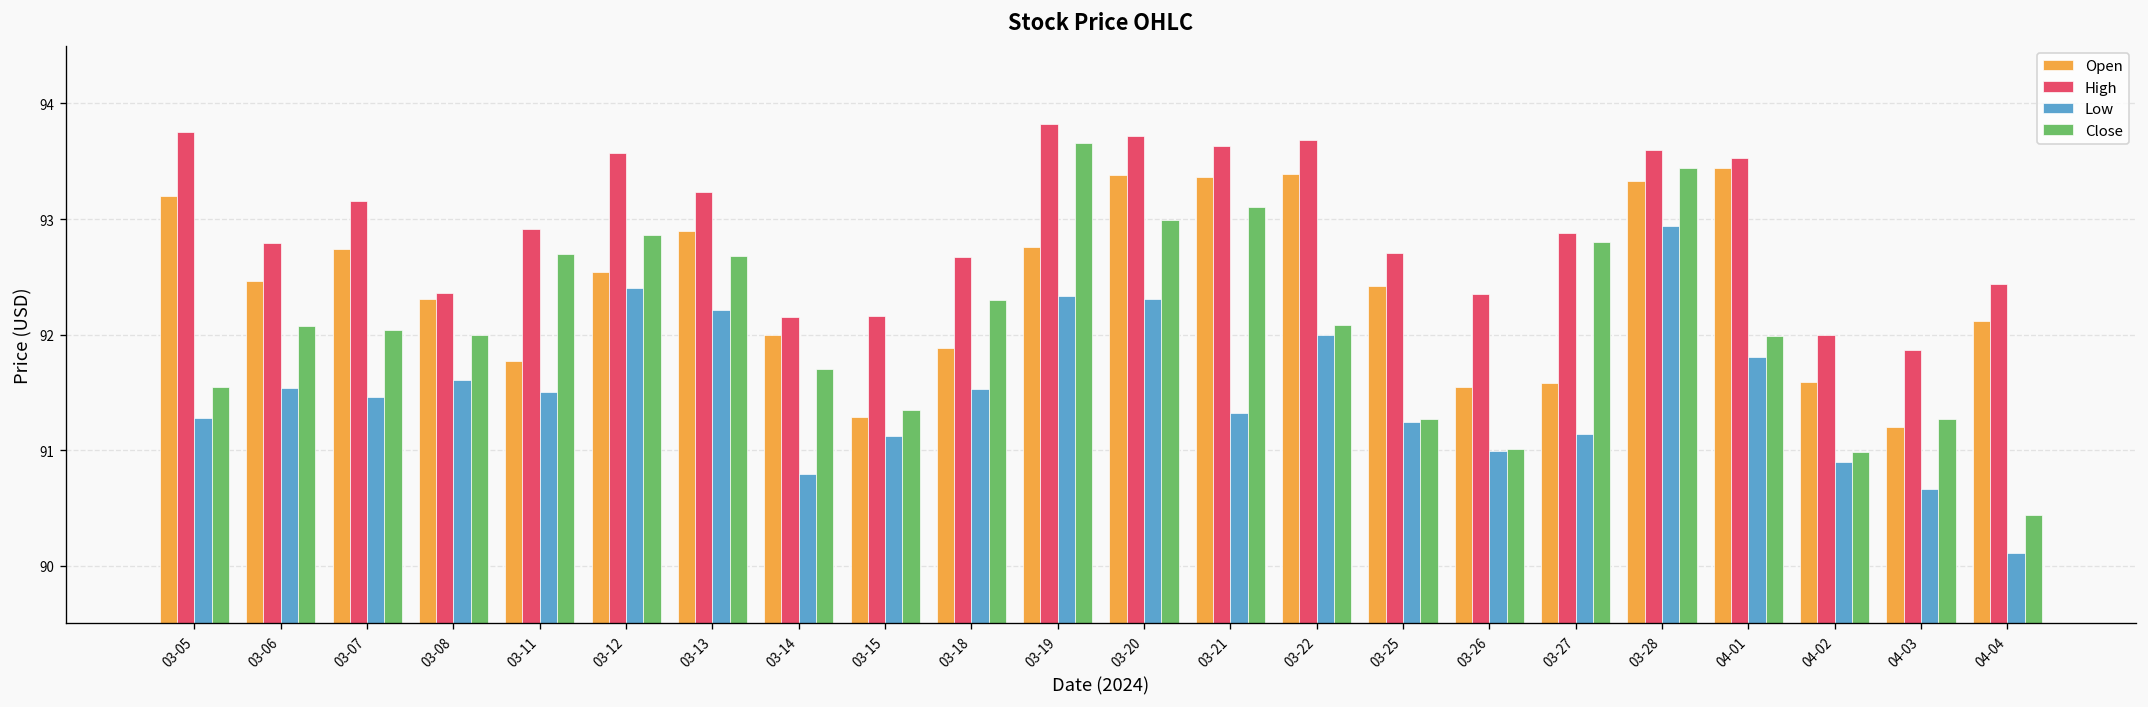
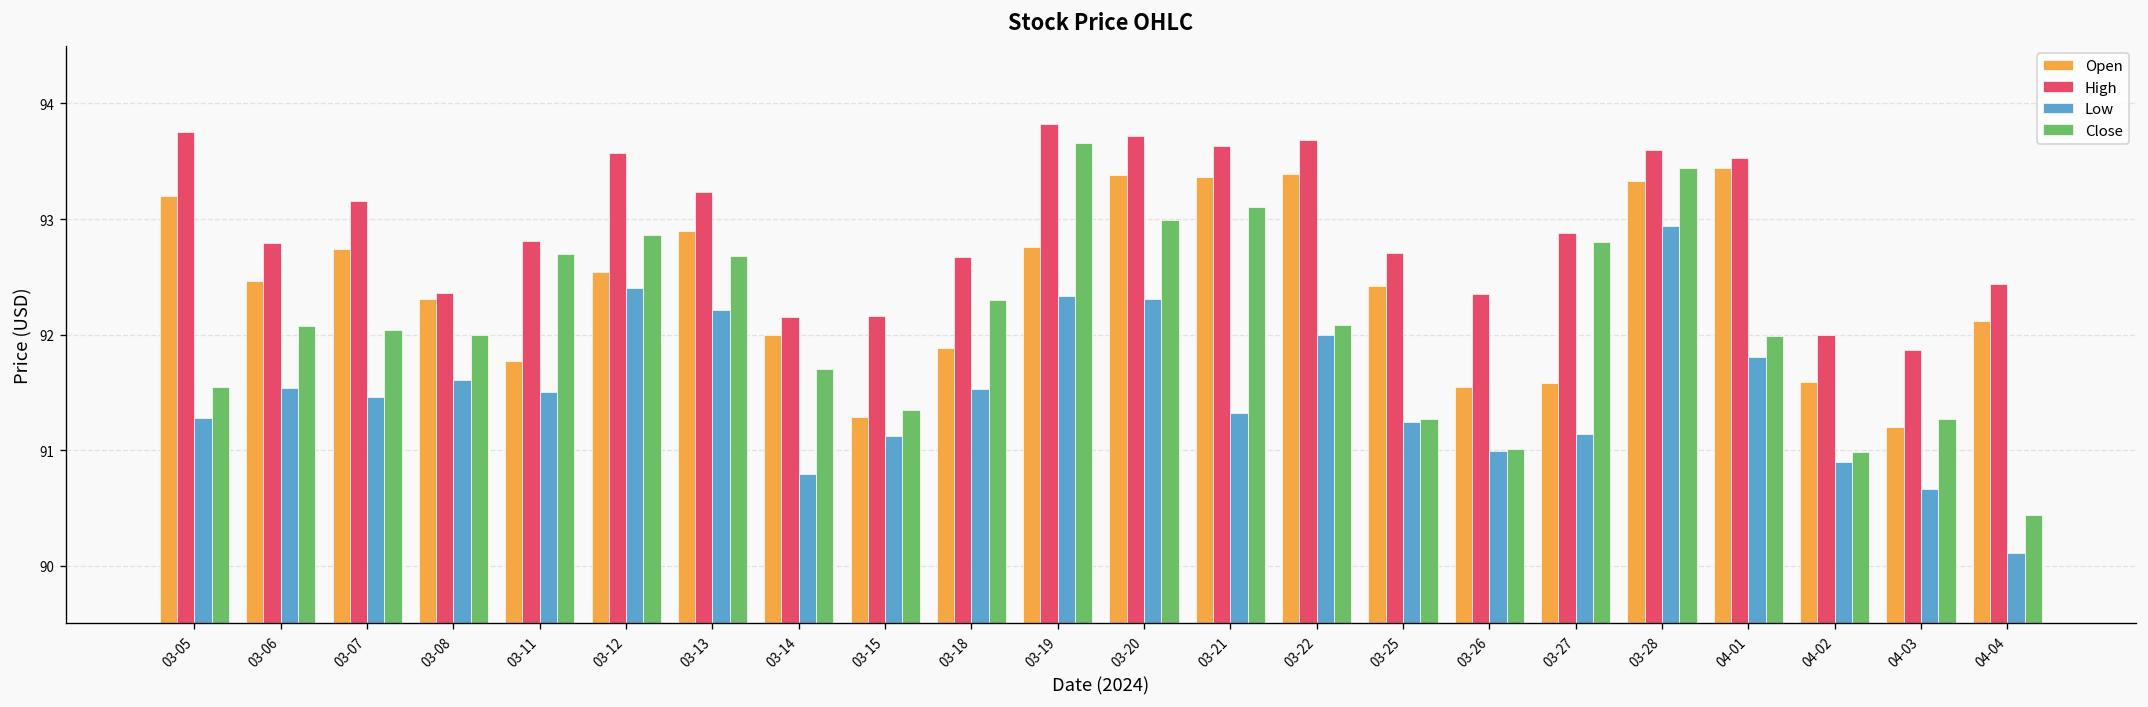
  {
    "Open": {
      "03-05": 93.2,
      "03-06": 92.5,
      "03-07": 92.7,
      "03-08": 92.3,
      "03-11": 91.8,
      "03-12": 92.5,
      "03-13": 92.9,
      "03-14": 92.0,
      "03-15": 91.3,
      "03-18": 91.9,
      "03-19": 92.8,
      "03-20": 93.4,
      "03-21": 93.4,
      "03-22": 93.4,
      "03-25": 92.4,
      "03-26": 91.6,
      "03-27": 91.6,
      "03-28": 93.3,
      "04-01": 93.4,
      "04-02": 91.6,
      "04-03": 91.2,
      "04-04": 92.1
    },
    "High": {
      "03-05": 93.8,
      "03-06": 92.8,
      "03-07": 93.2,
      "03-08": 92.4,
-     "03-11": 92.9,
+     "03-11": 92.8,
      "03-12": 93.6,
      "03-13": 93.2,
      "03-14": 92.2,
      "03-15": 92.2,
      "03-18": 92.7,
      "03-19": 93.8,
      "03-20": 93.7,
      "03-21": 93.6,
      "03-22": 93.7,
      "03-25": 92.7,
      "03-26": 92.3,
      "03-27": 92.9,
      "03-28": 93.6,
      "04-01": 93.5,
      "04-02": 92.0,
      "04-03": 91.9,
      "04-04": 92.4
    },
    "Low": {
      "03-05": 91.3,
      "03-06": 91.5,
      "03-07": 91.5,
      "03-08": 91.6,
      "03-11": 91.5,
      "03-12": 92.4,
      "03-13": 92.2,
      "03-14": 90.8,
      "03-15": 91.1,
      "03-18": 91.5,
      "03-19": 92.3,
      "03-20": 92.3,
      "03-21": 91.3,
      "03-22": 92.0,
      "03-25": 91.2,
      "03-26": 91.0,
      "03-27": 91.1,
      "03-28": 92.9,
      "04-01": 91.8,
      "04-02": 90.9,
      "04-03": 90.7,
      "04-04": 90.1
    },
    "Close": {
      "03-05": 91.6,
      "03-06": 92.1,
      "03-07": 92.0,
      "03-08": 92.0,
      "03-11": 92.7,
      "03-12": 92.9,
      "03-13": 92.7,
      "03-14": 91.7,
      "03-15": 91.3,
      "03-18": 92.3,
      "03-19": 93.7,
      "03-20": 93.0,
      "03-21": 93.1,
      "03-22": 92.1,
      "03-25": 91.3,
      "03-26": 91.0,
      "03-27": 92.8,
      "03-28": 93.4,
      "04-01": 92.0,
      "04-02": 91.0,
      "04-03": 91.3,
      "04-04": 90.4
    }
  }
